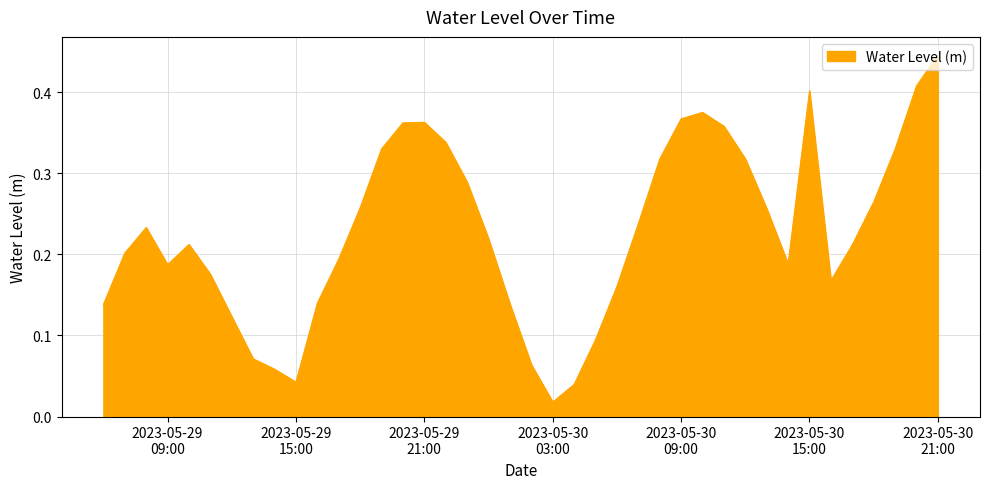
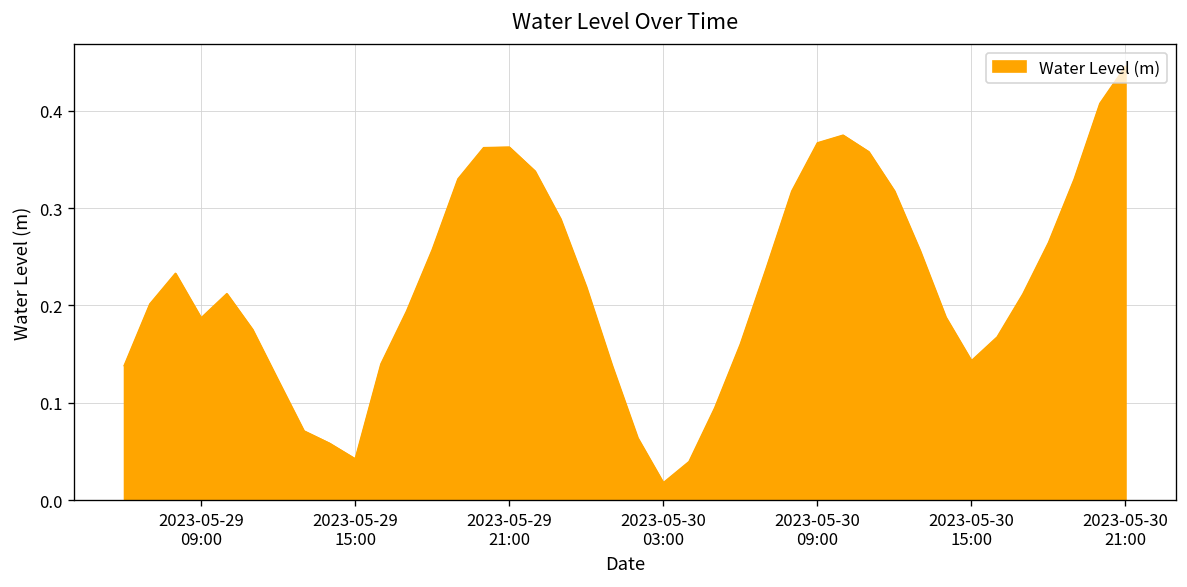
  {
    "2023-05-29 09:00": 0.19,
    "2023-05-29 15:00": 0.04,
    "2023-05-29 21:00": 0.36,
    "2023-05-30 03:00": 0.02,
    "2023-05-30 09:00": 0.37,
-   "2023-05-30 15:00": 0.40
+   "2023-05-30 15:00": 0.14
  }
